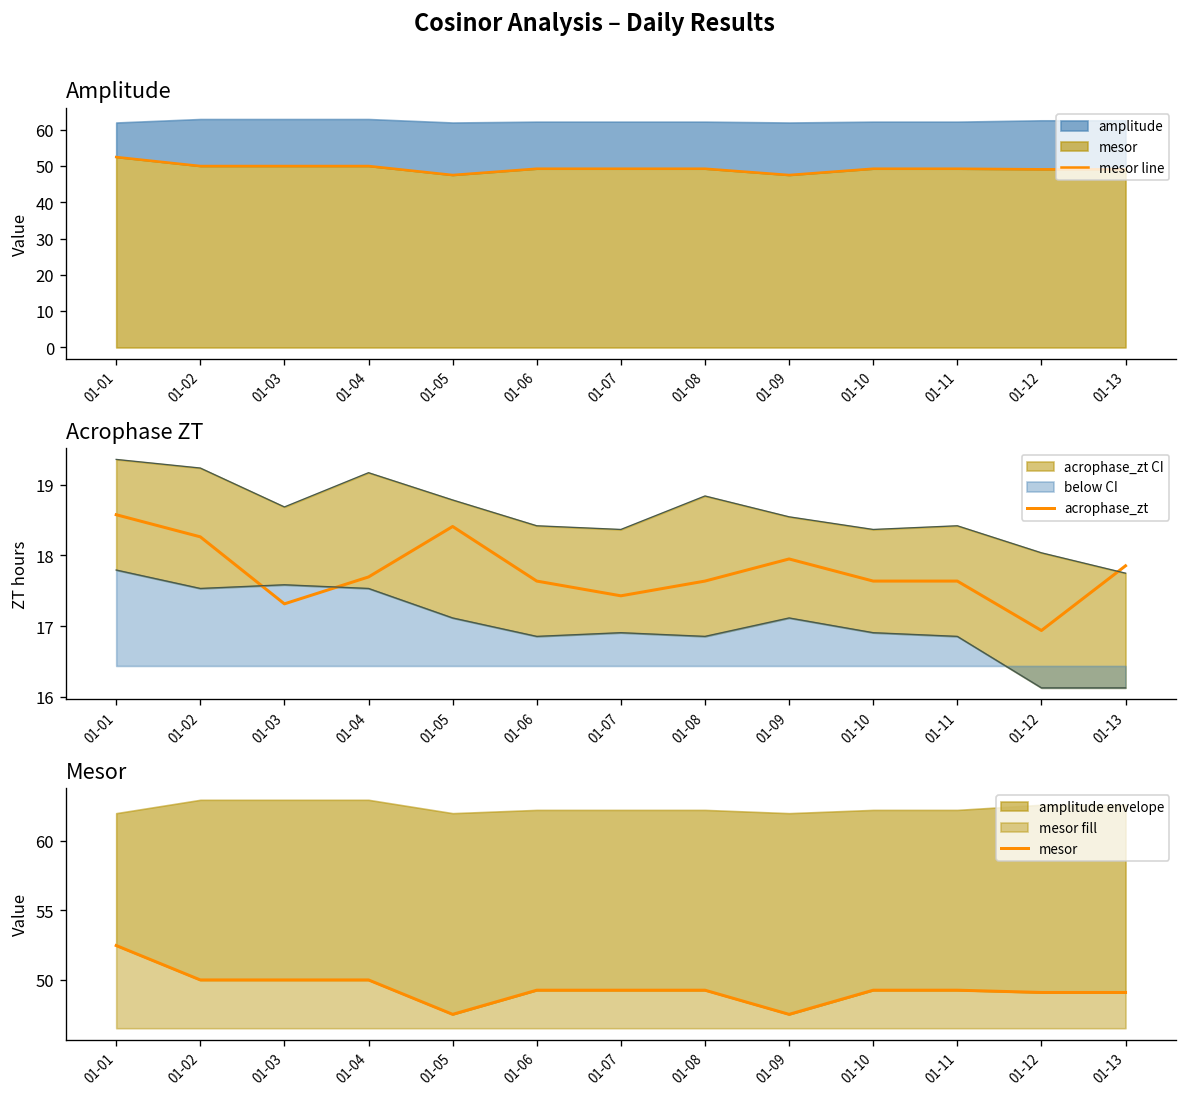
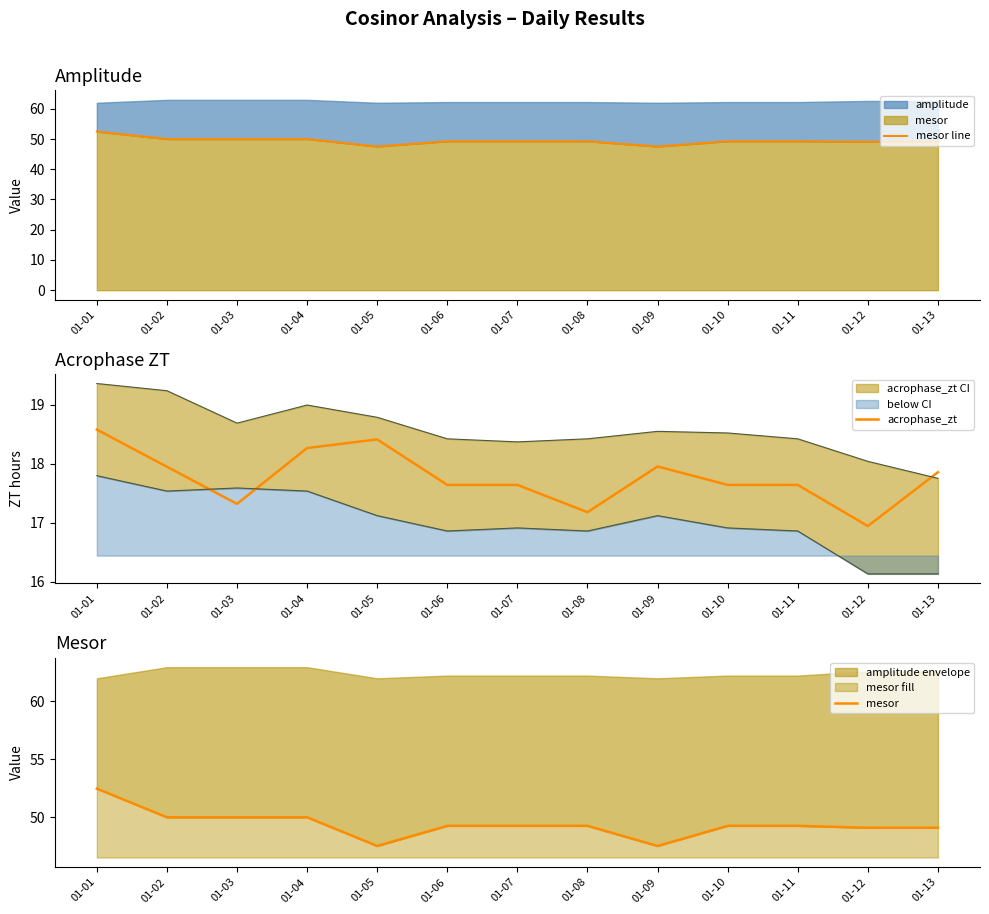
  {
    "Acrophase ZT": {
      "acrophase_zt": {
        "01-01": 18.6,
-       "01-02": 18.3,
+       "01-02": 17.9,
        "01-03": 17.3,
-       "01-04": 17.7,
+       "01-04": 18.3,
        "01-05": 18.4,
        "01-06": 17.6,
-       "01-07": 17.4,
-       "01-08": 17.6,
+       "01-07": 17.6,
+       "01-08": 17.2,
        "01-09": 18.0,
        "01-10": 17.6,
        "01-11": 17.6,
        "01-12": 16.9,
        "01-13": 17.9
      },
      "acrophase_zt CI": {
        "01-01": 19.4,
        "01-02": 19.2,
        "01-03": 18.7,
-       "01-04": 19.2,
+       "01-04": 19.0,
        "01-05": 18.8,
        "01-06": 18.4,
        "01-07": 18.4,
-       "01-08": 18.8,
+       "01-08": 18.4,
        "01-09": 18.5,
-       "01-10": 18.4,
+       "01-10": 18.5,
        "01-11": 18.4,
        "01-12": 18.0,
        "01-13": 17.8
      }
    }
  }
